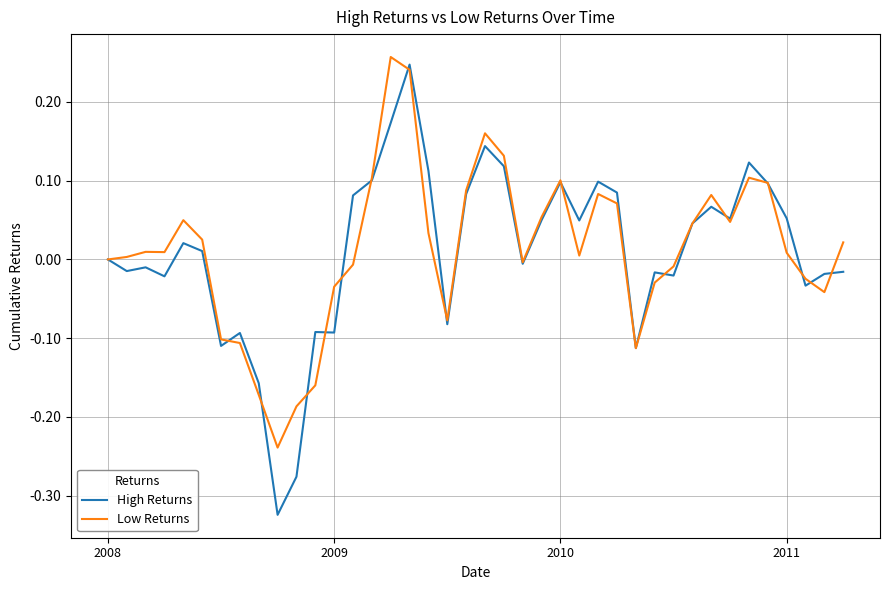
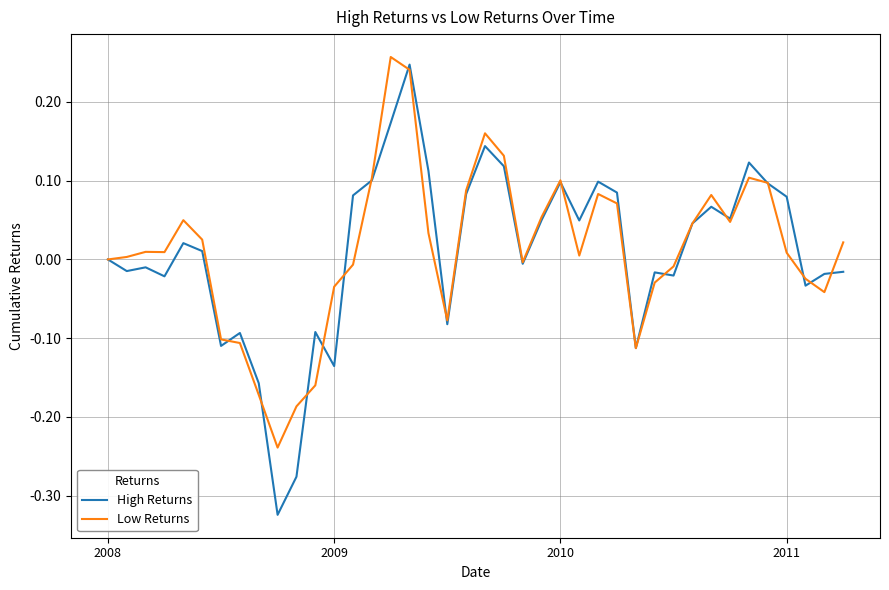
  {
    "High Returns": {
-     "2009": -0.09,
-     "2011": 0.05
+     "2009": -0.14,
+     "2011": 0.08
    },
    "Low Returns": {
      "2009": -0.03,
      "2011": 0.01
    }
  }
